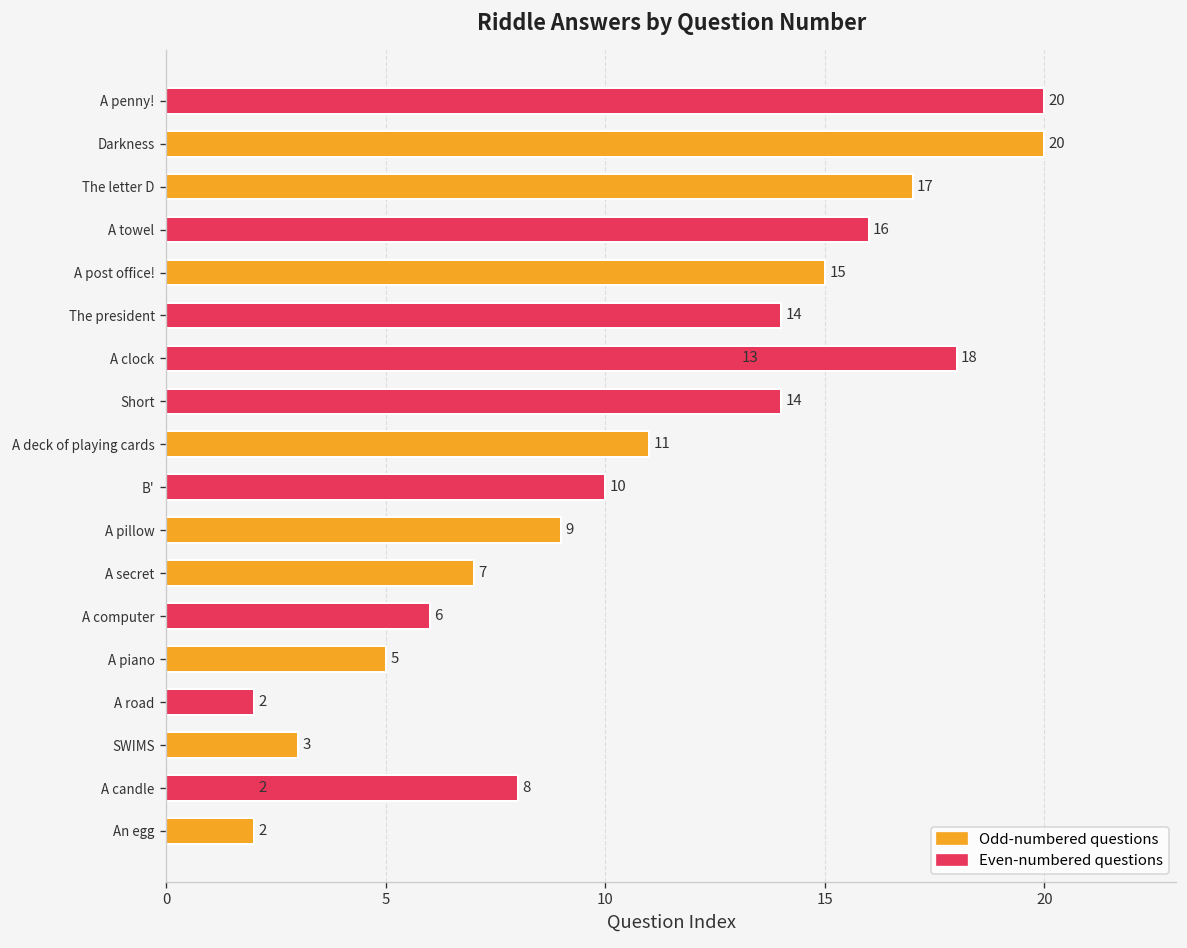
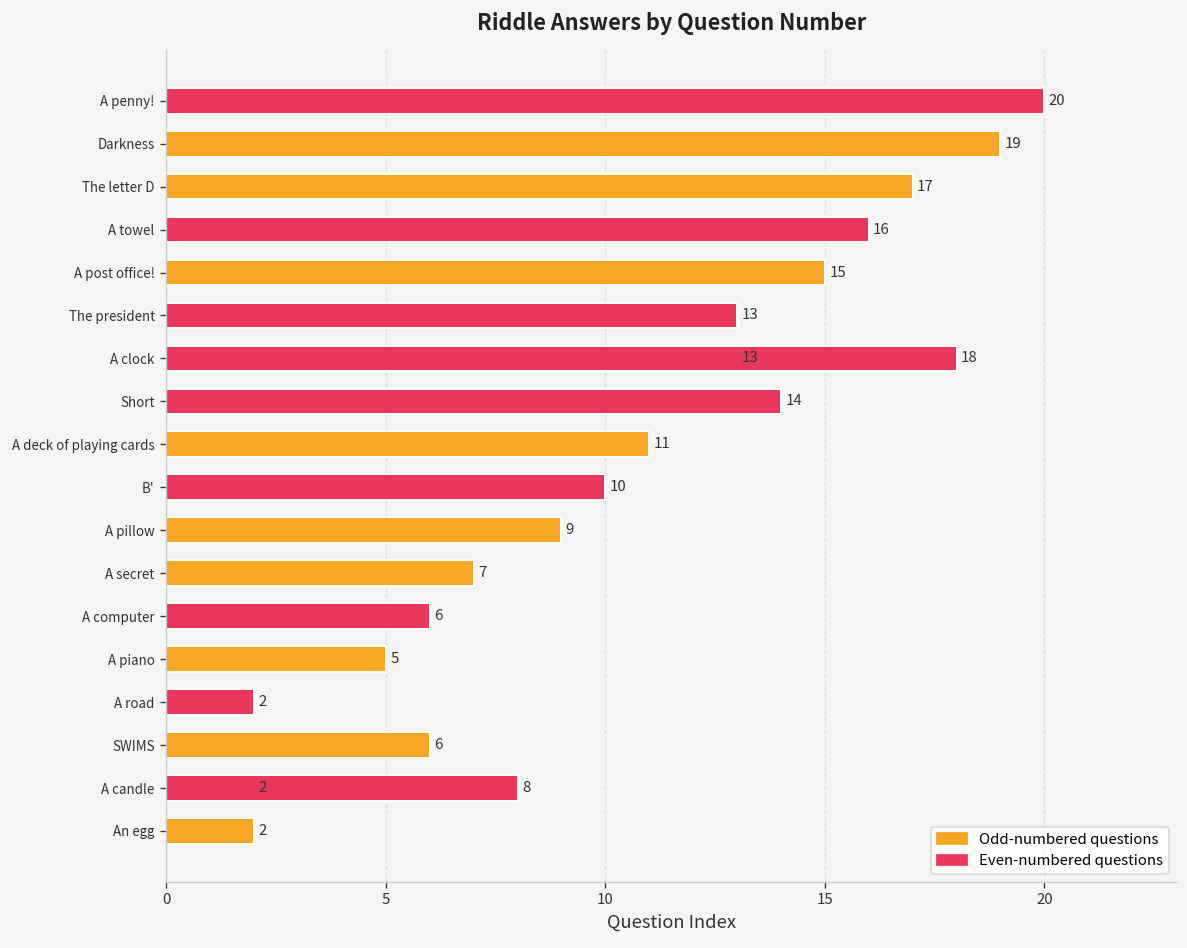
  {
    "A penny!": 20,
-   "Darkness": 20,
+   "Darkness": 19,
    "The letter D": 17,
    "A towel": 16,
    "A post office!": 15,
-   "The president": 14,
+   "The president": 13,
    "Short": 14,
    "A deck of playing cards": 11,
    "B'": 10,
    "A pillow": 9,
    "A secret": 7,
    "A computer": 6,
    "A piano": 5,
    "A road": 2,
-   "SWIMS": 3,
+   "SWIMS": 6,
    "An egg": 2
  }
